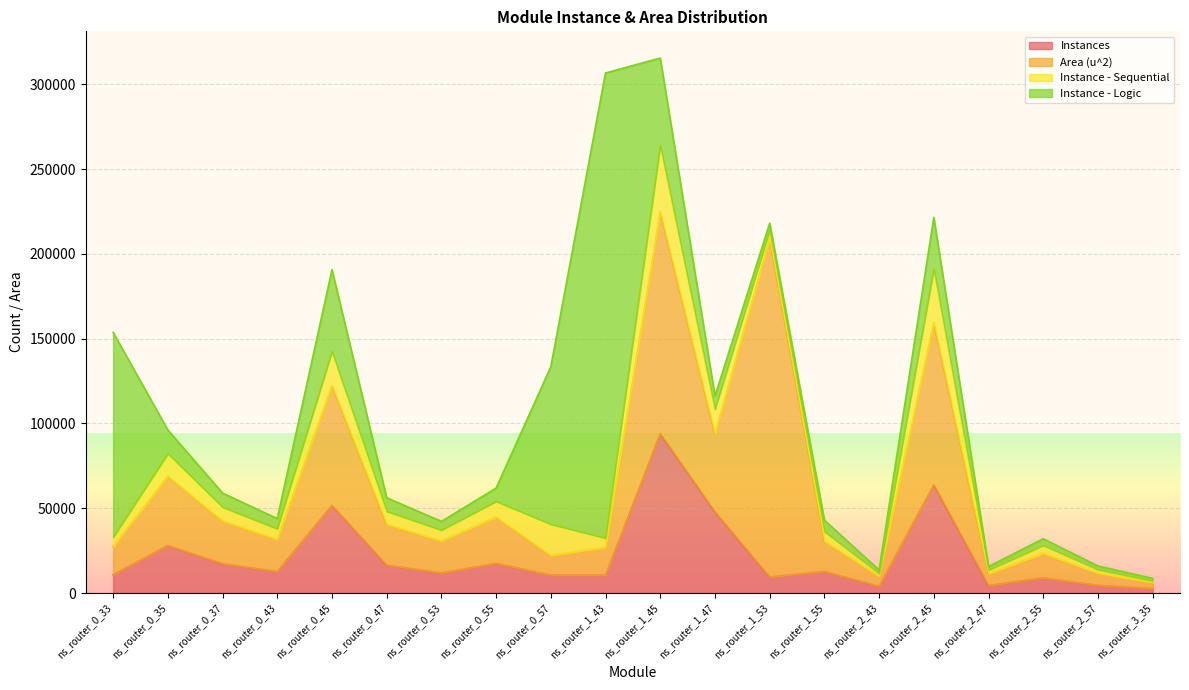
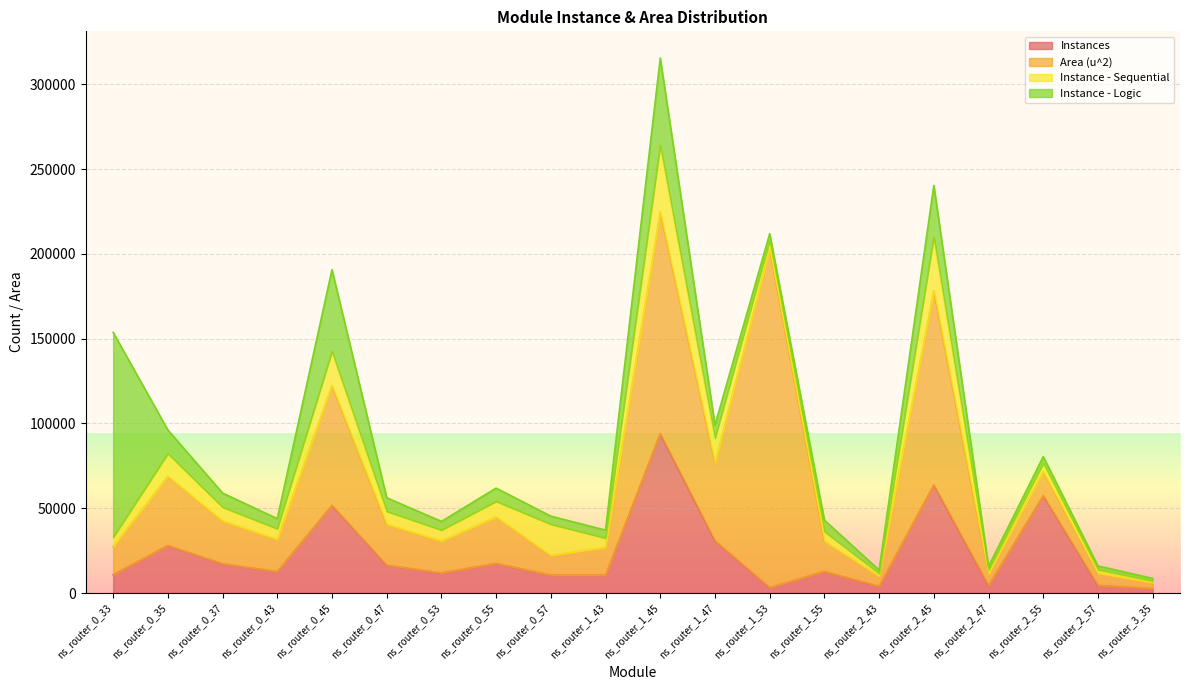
  {
    "Instances": {
      "ns_router_0_33": 11000,
      "ns_router_0_35": 28000,
      "ns_router_0_37": 17000,
      "ns_router_0_43": 13000,
      "ns_router_0_45": 52000,
      "ns_router_0_47": 16000,
      "ns_router_0_53": 12000,
      "ns_router_0_55": 17000,
      "ns_router_0_57": 11000,
      "ns_router_1_43": 11000,
      "ns_router_1_45": 94000,
-     "ns_router_1_47": 48000,
-     "ns_router_1_53": 9000,
+     "ns_router_1_47": 31000,
+     "ns_router_1_53": 3000,
      "ns_router_1_55": 13000,
      "ns_router_2_43": 4000,
      "ns_router_2_45": 64000,
      "ns_router_2_47": 4000,
-     "ns_router_2_55": 9000,
+     "ns_router_2_55": 57000,
      "ns_router_2_57": 5000,
      "ns_router_3_35": 3000
    },
    "Area (u^2)": {
      "ns_router_0_33": 17000,
      "ns_router_0_35": 41000,
      "ns_router_0_37": 25000,
      "ns_router_0_43": 19000,
      "ns_router_0_45": 71000,
      "ns_router_0_47": 24000,
      "ns_router_0_53": 19000,
      "ns_router_0_55": 27000,
      "ns_router_0_57": 12000,
      "ns_router_1_43": 16000,
      "ns_router_1_45": 131000,
      "ns_router_1_47": 46000,
      "ns_router_1_53": 199000,
      "ns_router_1_55": 18000,
      "ns_router_2_43": 6000,
-     "ns_router_2_45": 96000,
+     "ns_router_2_45": 115000,
      "ns_router_2_47": 7000,
      "ns_router_2_55": 14000,
      "ns_router_2_57": 7000
    },
    "Instance - Sequential": {
      "ns_router_0_33": 5000,
      "ns_router_0_35": 13000,
      "ns_router_0_37": 8000,
      "ns_router_0_43": 6000,
      "ns_router_0_45": 20000,
      "ns_router_0_47": 8000,
      "ns_router_0_53": 6000,
      "ns_router_0_55": 9000,
      "ns_router_0_57": 18000,
      "ns_router_1_43": 5000,
      "ns_router_1_45": 39000,
      "ns_router_1_47": 15000,
      "ns_router_1_53": 5000,
      "ns_router_1_55": 6000,
      "ns_router_2_43": 2000,
      "ns_router_2_45": 32000,
      "ns_router_2_47": 2000,
      "ns_router_2_55": 5000,
      "ns_router_2_57": 2000
    },
    "Instance - Logic": {
      "ns_router_0_33": 121000,
      "ns_router_0_35": 14000,
      "ns_router_0_37": 8000,
      "ns_router_0_43": 6000,
      "ns_router_0_45": 48000,
      "ns_router_0_47": 8000,
      "ns_router_0_53": 5000,
      "ns_router_0_55": 8000,
-     "ns_router_0_57": 93000,
-     "ns_router_1_43": 274000,
+     "ns_router_0_57": 5000,
+     "ns_router_1_43": 5000,
      "ns_router_1_45": 52000,
      "ns_router_1_47": 8000,
      "ns_router_1_53": 4000,
      "ns_router_1_55": 7000,
      "ns_router_2_43": 2000,
      "ns_router_2_45": 31000,
      "ns_router_2_47": 2000,
      "ns_router_2_55": 4000,
      "ns_router_2_57": 2000
    }
  }
